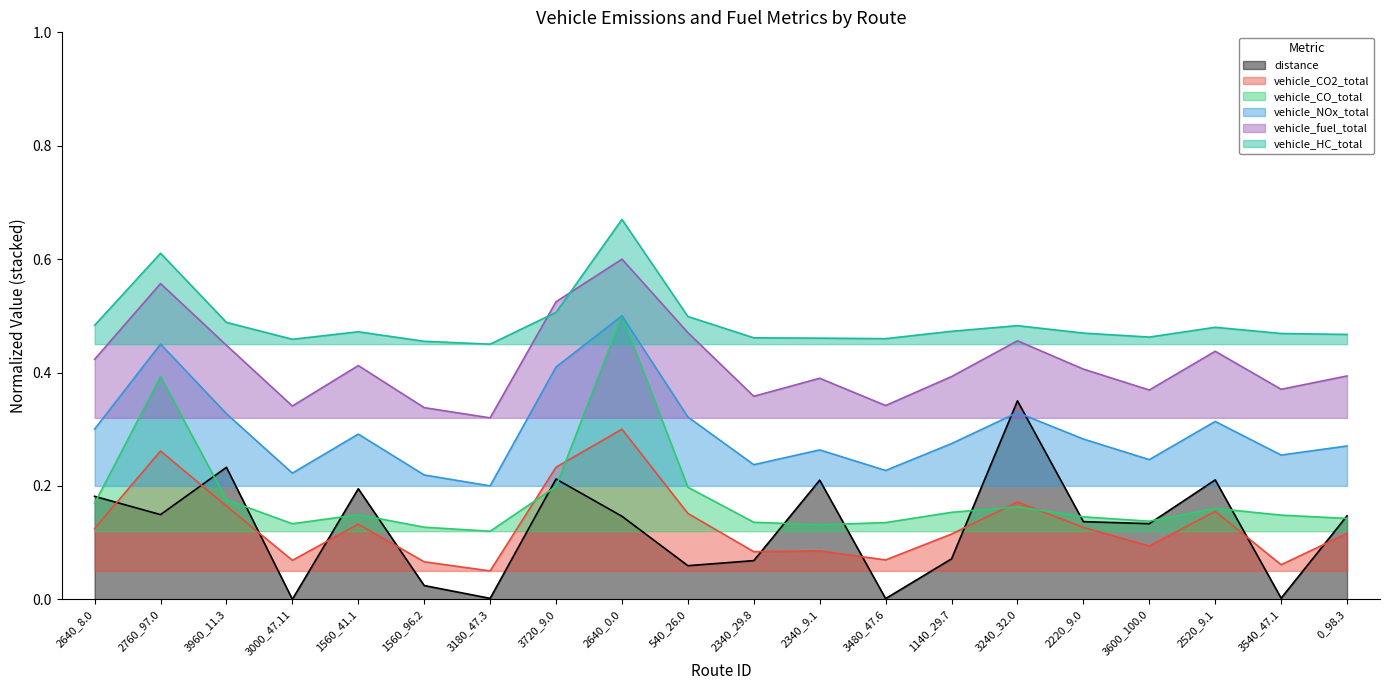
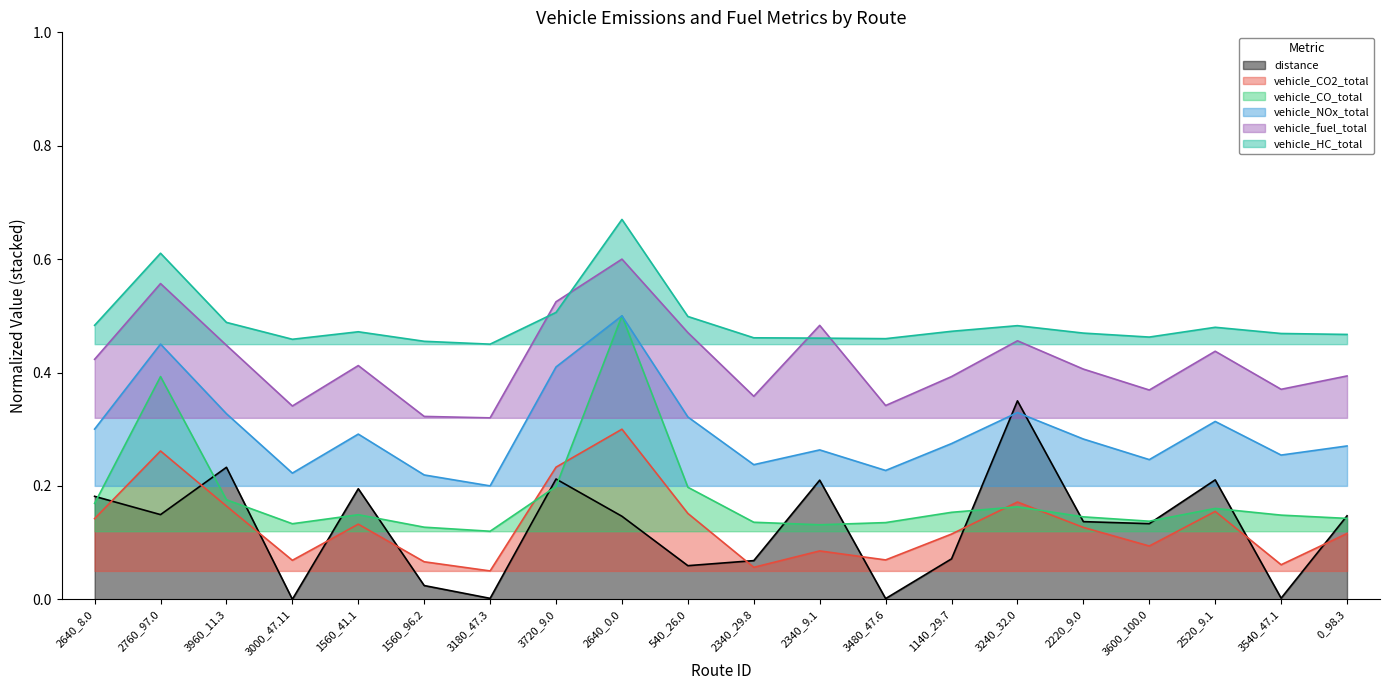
  {
    "distance": {
      "2640_8.0": 0.18,
      "2760_97.0": 0.15,
      "3960_11.3": 0.23,
      "3000_47.11": 0.00,
      "1560_41.1": 0.20,
      "1560_96.2": 0.02,
      "3180_47.3": 0.00,
      "3720_9.0": 0.21,
      "2640_0.0": 0.15,
      "540_26.0": 0.06,
      "2340_29.8": 0.07,
      "2340_9.1": 0.21,
      "3480_47.6": 0.00,
      "1140_29.7": 0.07,
      "3240_32.0": 0.35,
      "2220_9.0": 0.14,
      "2520_9.1": 0.21,
      "3540_47.1": 0.00,
      "0_98.3": 0.15
    },
    "vehicle_CO2_total": {
-     "2640_8.0": 0.12,
+     "2640_8.0": 0.14,
      "2760_97.0": 0.26,
      "3960_11.3": 0.16,
      "3000_47.11": 0.07,
      "1560_41.1": 0.13,
      "1560_96.2": 0.07,
      "3180_47.3": 0.05,
      "3720_9.0": 0.23,
      "2640_0.0": 0.30,
      "540_26.0": 0.15,
-     "2340_29.8": 0.08,
+     "2340_29.8": 0.06,
      "2340_9.1": 0.09,
      "3480_47.6": 0.07,
      "1140_29.7": 0.12,
      "3240_32.0": 0.17,
      "2220_9.0": 0.13,
      "3600_100.0": 0.09,
      "2520_9.1": 0.15,
      "3540_47.1": 0.06,
      "0_98.3": 0.12
    },
    "vehicle_fuel_total": {
      "2640_8.0": 0.42,
      "2760_97.0": 0.56,
      "3960_11.3": 0.45,
      "3000_47.11": 0.34,
      "1560_41.1": 0.41,
-     "1560_96.2": 0.34,
+     "1560_96.2": 0.32,
      "3180_47.3": 0.32,
      "3720_9.0": 0.52,
      "2640_0.0": 0.60,
      "540_26.0": 0.47,
      "2340_29.8": 0.36,
-     "2340_9.1": 0.39,
+     "2340_9.1": 0.48,
      "3480_47.6": 0.34,
      "1140_29.7": 0.39,
      "3240_32.0": 0.46,
      "2220_9.0": 0.41,
      "3600_100.0": 0.37,
      "2520_9.1": 0.44,
      "3540_47.1": 0.37,
      "0_98.3": 0.39
    }
  }
